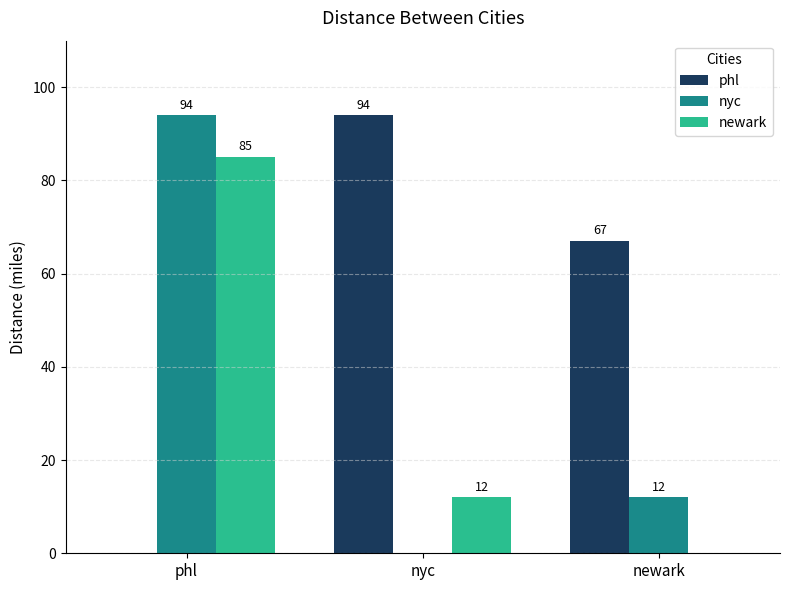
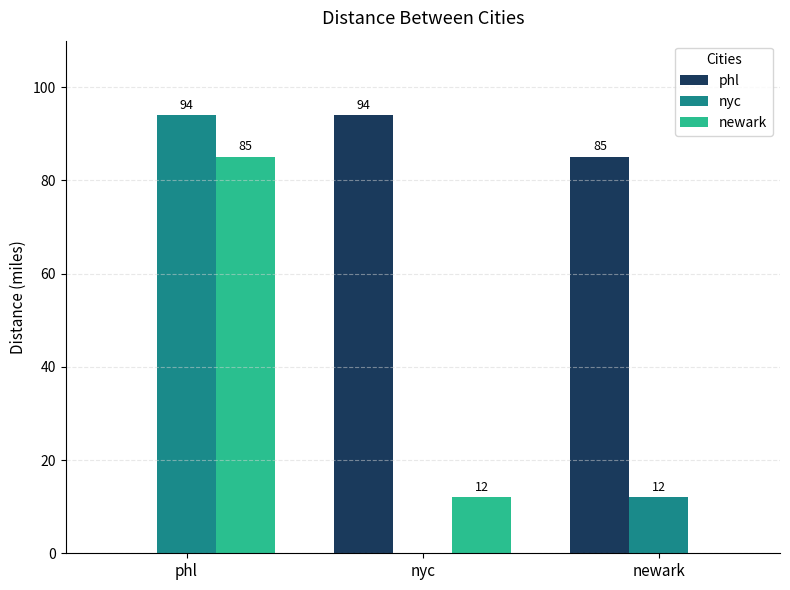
  {
    "phl": {
      "nyc": 94,
-     "newark": 67
+     "newark": 85
    }
  }
